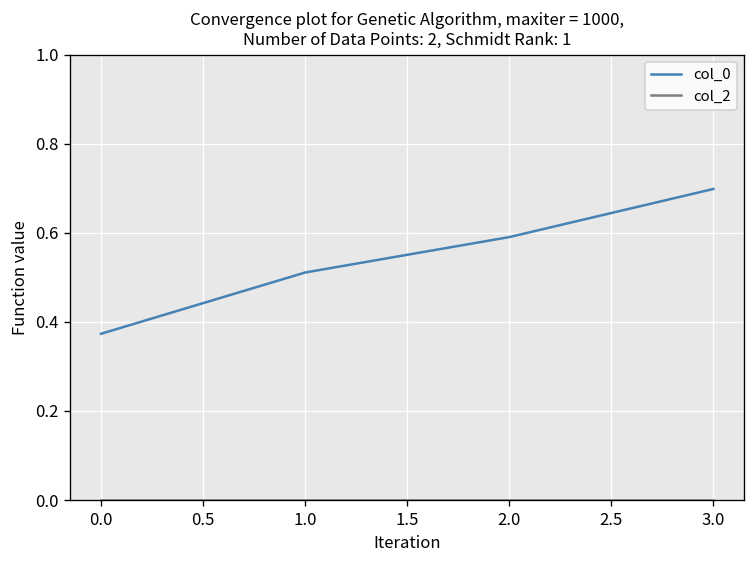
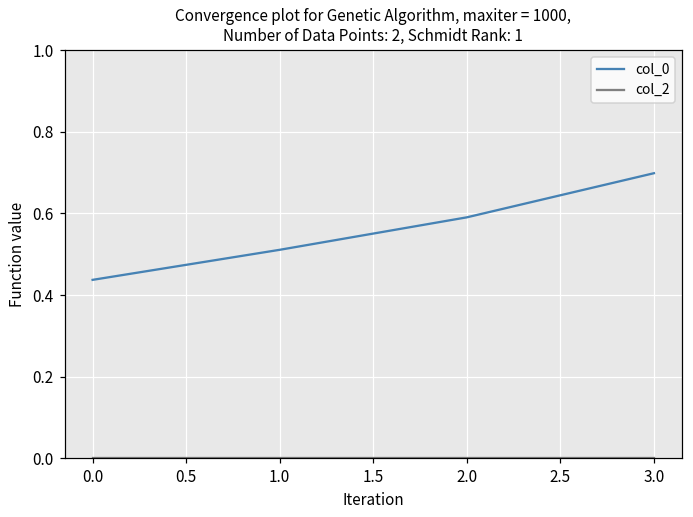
  {
    "col_0": {
-     "0.0": 0.37,
+     "0.0": 0.44,
      "1.0": 0.51,
      "2.0": 0.59,
      "3.0": 0.70
    },
    "col_2": {
      "0.0": 0.00,
      "1.0": 0.00,
      "2.0": 0.00,
      "3.0": 0.00
    }
  }
